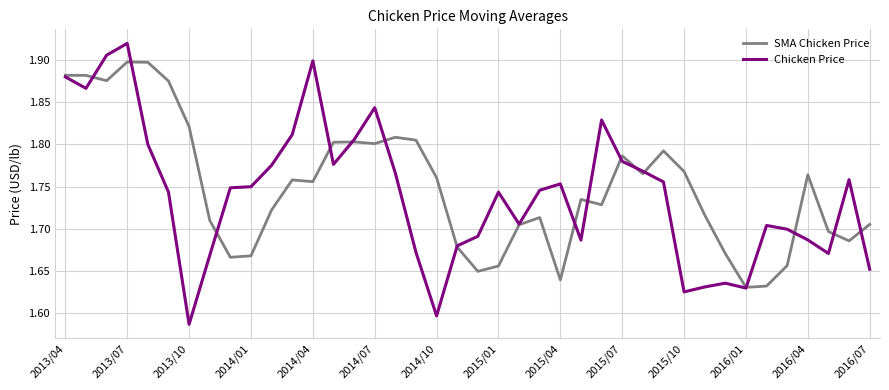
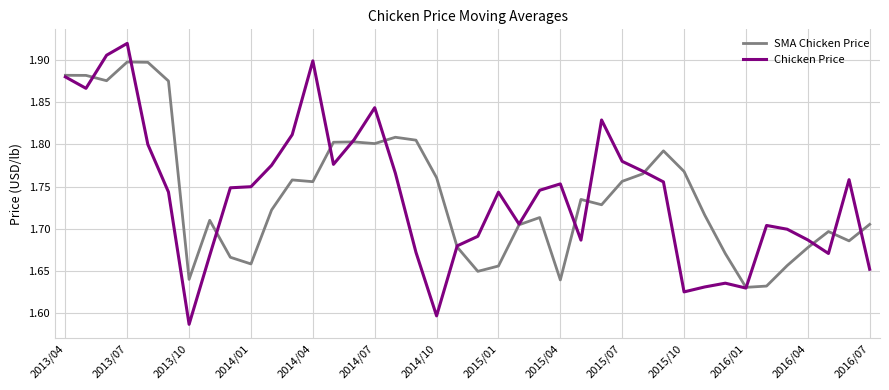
  {
    "SMA Chicken Price": {
      "2013/07": 1.90,
-     "2013/10": 1.82,
-     "2014/01": 1.67,
+     "2013/10": 1.64,
+     "2014/01": 1.66,
      "2014/04": 1.76,
      "2014/07": 1.80,
      "2014/10": 1.76,
      "2015/01": 1.66,
      "2015/04": 1.64,
-     "2015/07": 1.79,
+     "2015/07": 1.76,
      "2015/10": 1.77,
-     "2016/04": 1.76,
+     "2016/04": 1.68,
      "2016/07": 1.71
    },
    "Chicken Price": {
      "2013/07": 1.92,
      "2013/10": 1.59,
      "2014/01": 1.75,
      "2014/04": 1.90,
      "2014/07": 1.84,
      "2014/10": 1.60,
      "2015/01": 1.74,
      "2015/04": 1.75,
      "2015/07": 1.78,
      "2015/10": 1.63,
      "2016/04": 1.69,
      "2016/07": 1.65
    }
  }
